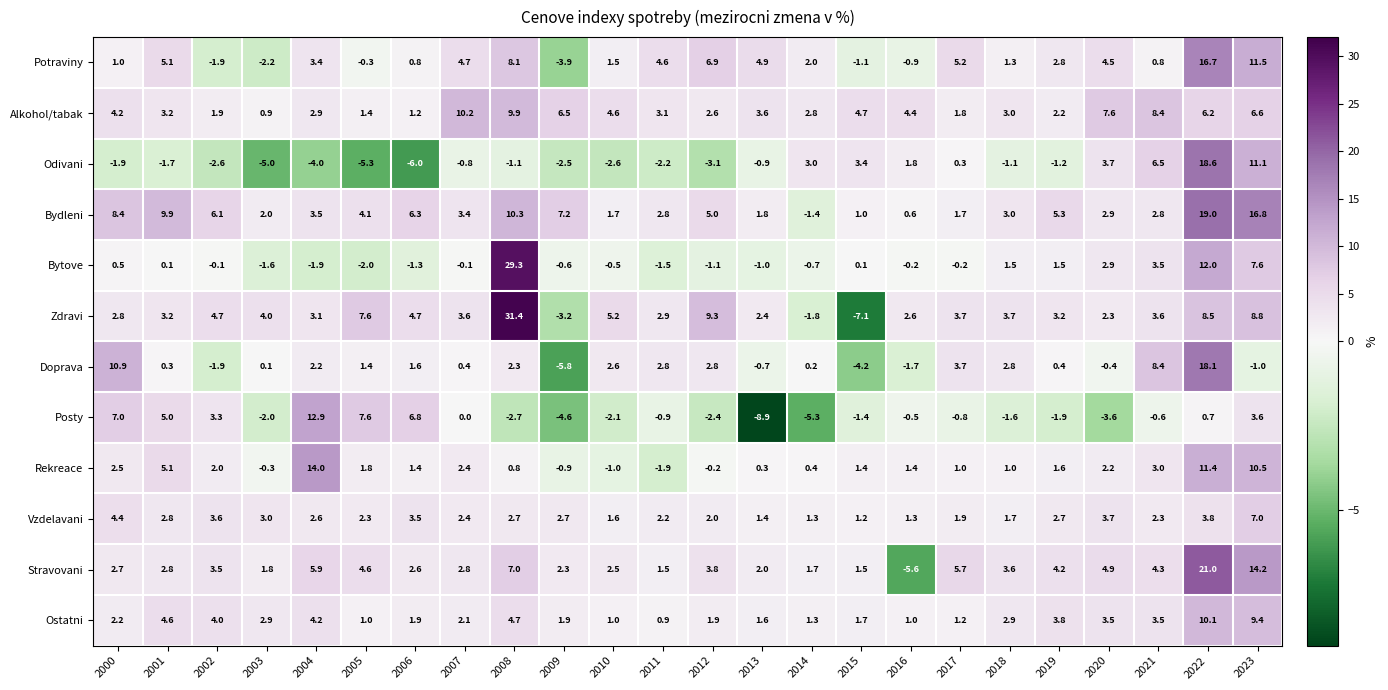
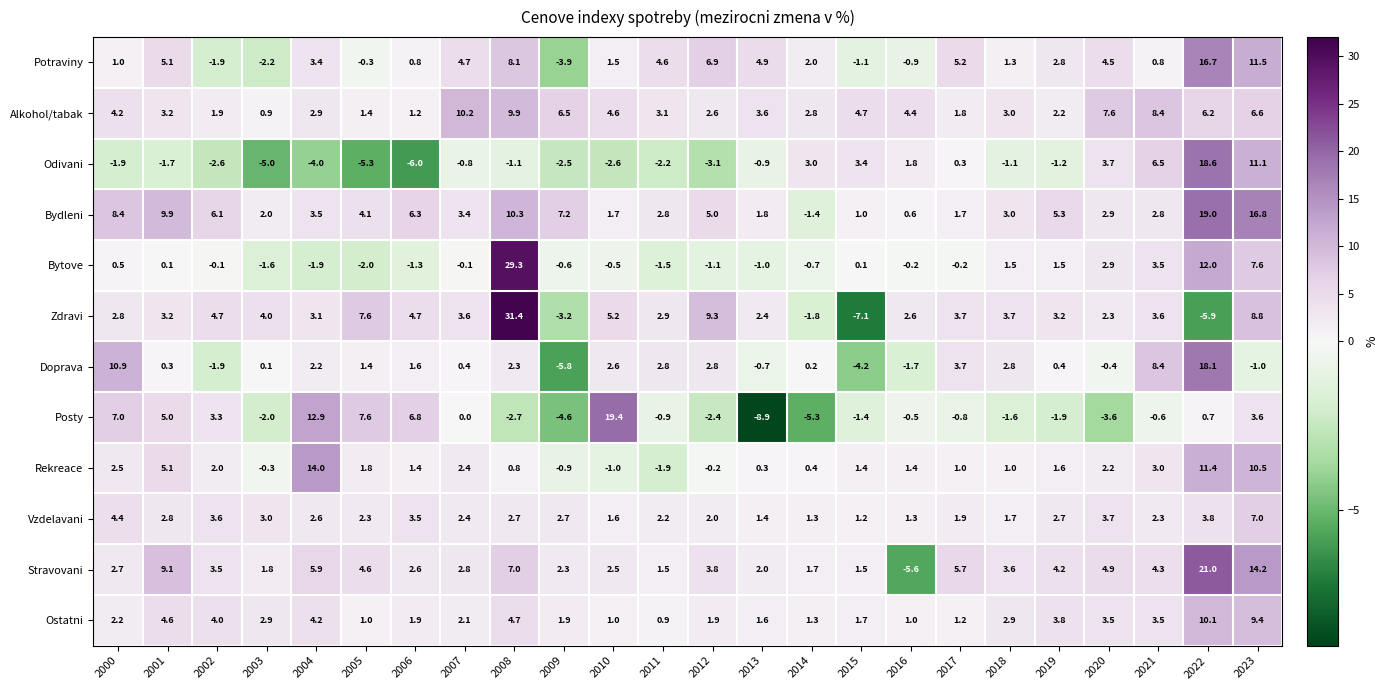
  {
    "Zdravi": {
      "2000": 2.8,
      "2001": 3.2,
      "2002": 4.7,
      "2003": 4.0,
      "2004": 3.1,
      "2005": 7.6,
      "2006": 4.7,
      "2007": 3.6,
      "2008": 31.4,
      "2009": -3.2,
      "2010": 5.2,
      "2011": 2.9,
      "2012": 9.3,
      "2013": 2.4,
      "2014": -1.8,
      "2015": -7.1,
      "2016": 2.6,
      "2017": 3.7,
      "2018": 3.7,
      "2019": 3.2,
      "2020": 2.3,
      "2021": 3.6,
-     "2022": 8.5,
+     "2022": -5.9,
      "2023": 8.8
    },
    "Posty": {
      "2000": 7.0,
      "2001": 5.0,
      "2002": 3.3,
      "2003": -2.0,
      "2004": 12.9,
      "2005": 7.6,
      "2006": 6.8,
      "2007": 0.0,
      "2008": -2.7,
      "2009": -4.6,
-     "2010": -2.1,
+     "2010": 19.4,
      "2011": -0.9,
      "2012": -2.4,
      "2013": -8.9,
      "2014": -5.3,
      "2015": -1.4,
      "2016": -0.5,
      "2017": -0.8,
      "2018": -1.6,
      "2019": -1.9,
      "2020": -3.6,
      "2021": -0.6,
      "2022": 0.7,
      "2023": 3.6
    },
    "Stravovani": {
      "2000": 2.7,
-     "2001": 2.8,
+     "2001": 9.1,
      "2002": 3.5,
      "2003": 1.8,
      "2004": 5.9,
      "2005": 4.6,
      "2006": 2.6,
      "2007": 2.8,
      "2008": 7.0,
      "2009": 2.3,
      "2010": 2.5,
      "2011": 1.5,
      "2012": 3.8,
      "2013": 2.0,
      "2014": 1.7,
      "2015": 1.5,
      "2016": -5.6,
      "2017": 5.7,
      "2018": 3.6,
      "2019": 4.2,
      "2020": 4.9,
      "2021": 4.3,
      "2022": 21.0,
      "2023": 14.2
    }
  }
